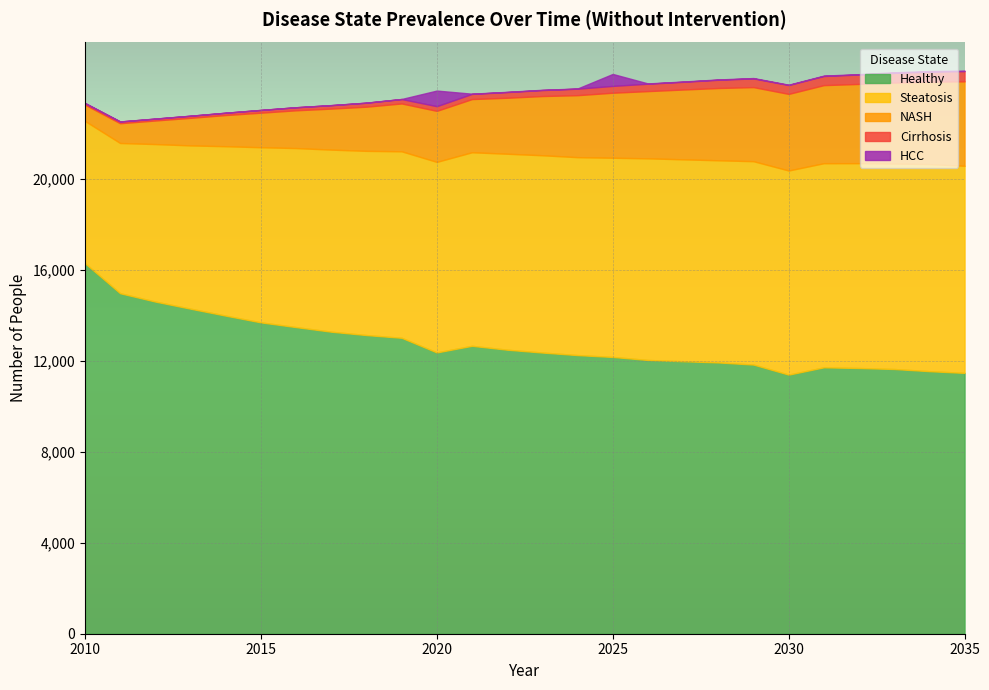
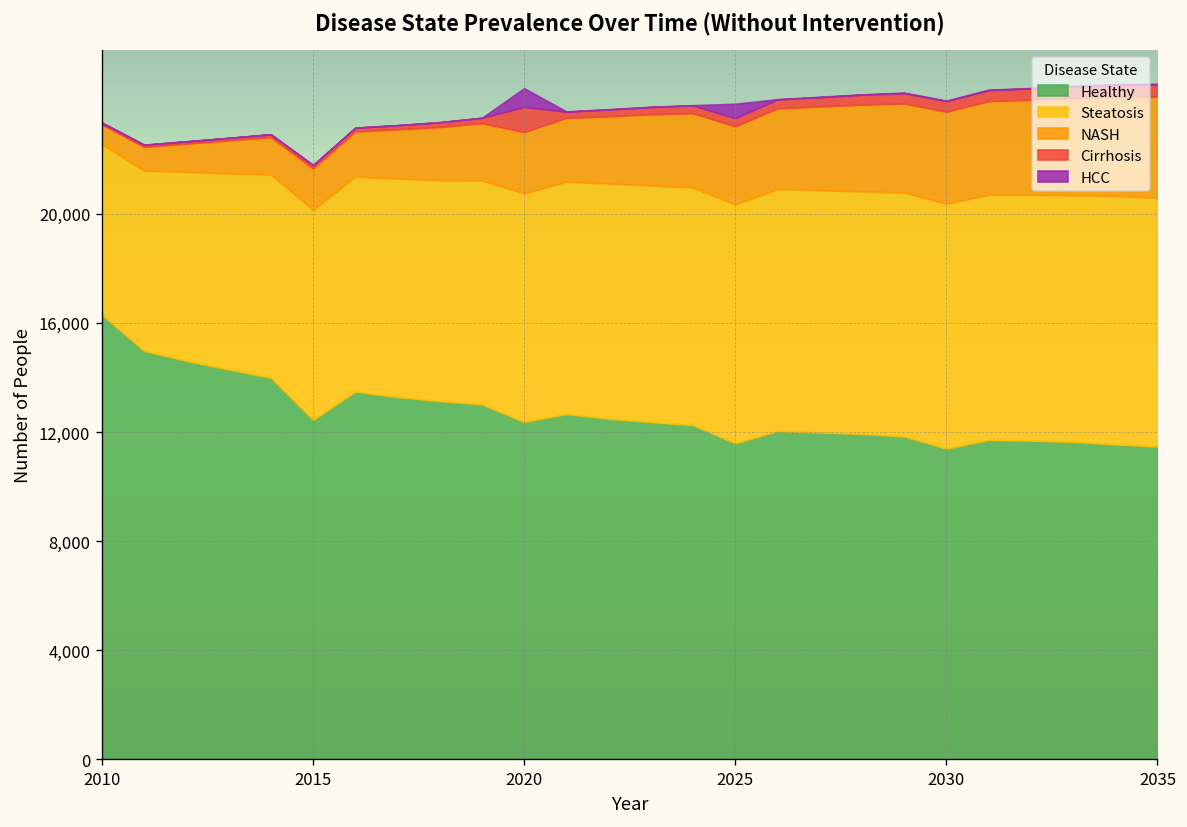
  {
    "Healthy": {
      "2010": "16,300",
-     "2015": "13,700",
+     "2015": "12,400",
      "2020": "12,400",
-     "2025": "12,200",
+     "2025": "11,600",
      "2030": "11,400",
      "2035": "11,500"
    },
    "Cirrhosis": {
-     "2020": "200",
+     "2020": "900",
      "2025": "300"
    },
    "HCC": {
      "2020": "700",
      "2025": "500"
    }
  }
